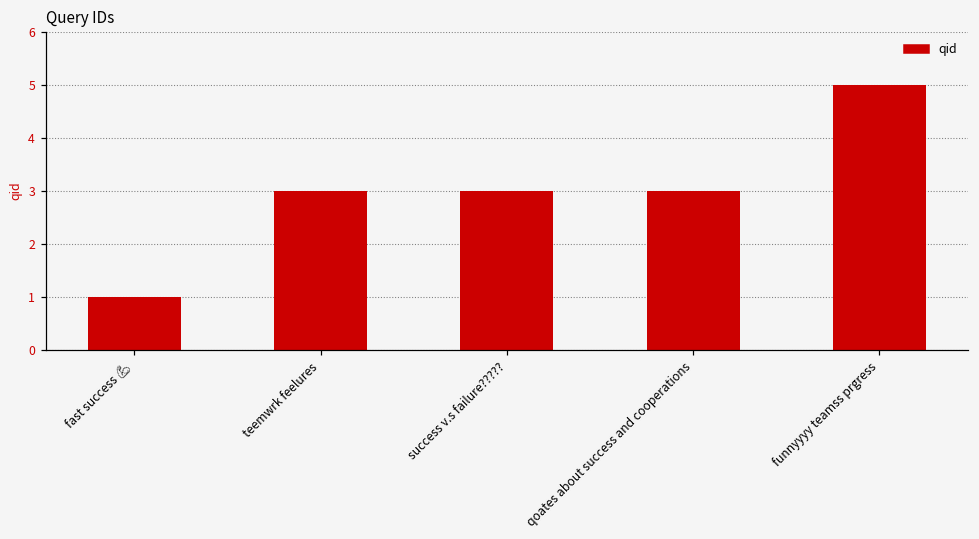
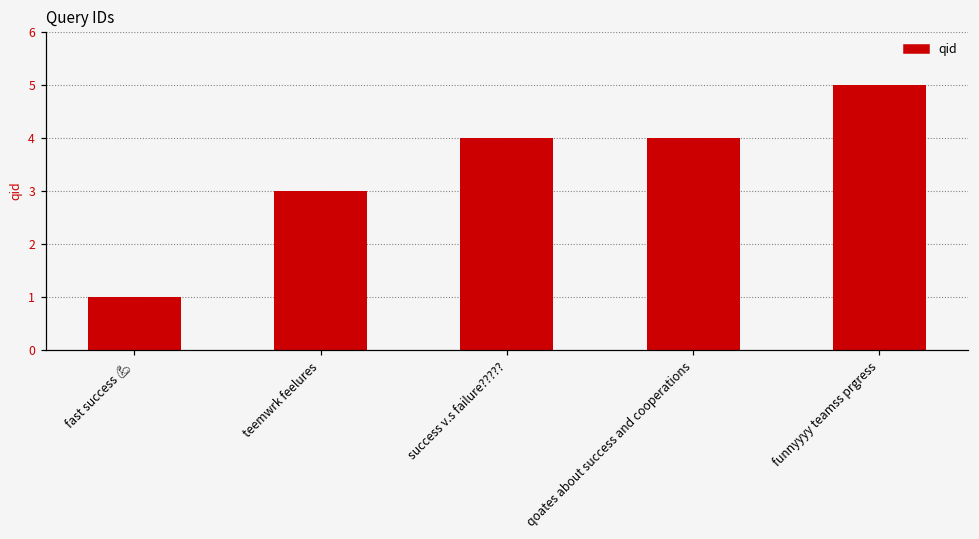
  {
    "fast success 💪": 1,
    "teemwrk feelures": 3,
-   "success v.s failure?????": 3,
-   "qoates about success and cooperations": 3,
+   "success v.s failure?????": 4,
+   "qoates about success and cooperations": 4,
    "funnyyyy teamss prgress": 5
  }
